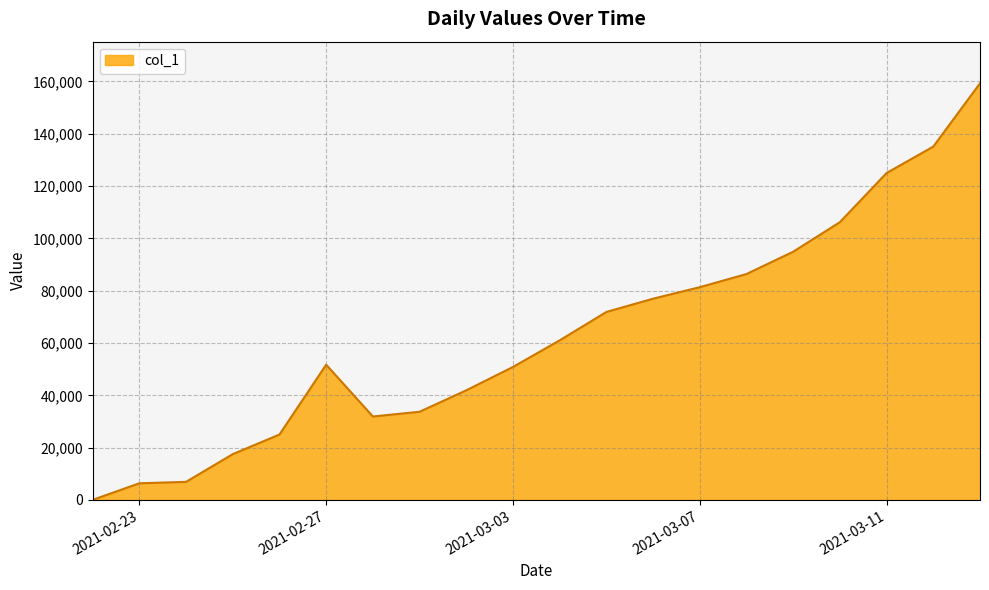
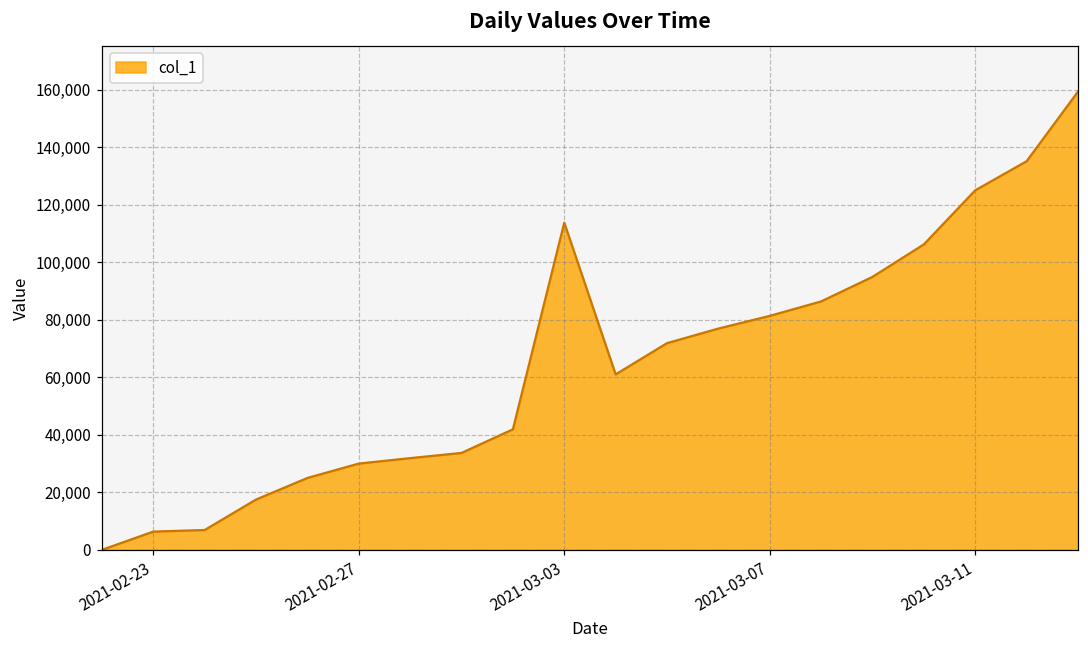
  {
    "2021-02-23": "6,000",
-   "2021-02-27": "52,000",
-   "2021-03-03": "51,000",
+   "2021-02-27": "30,000",
+   "2021-03-03": "114,000",
    "2021-03-07": "81,000",
    "2021-03-11": "125,000"
  }
